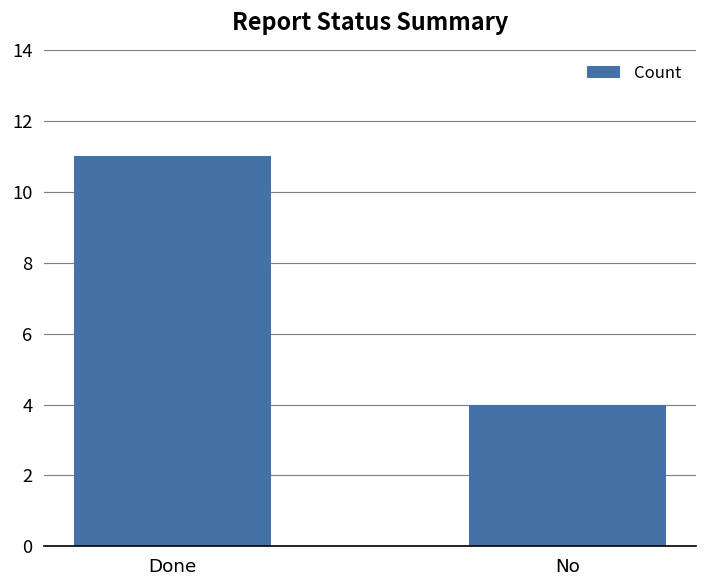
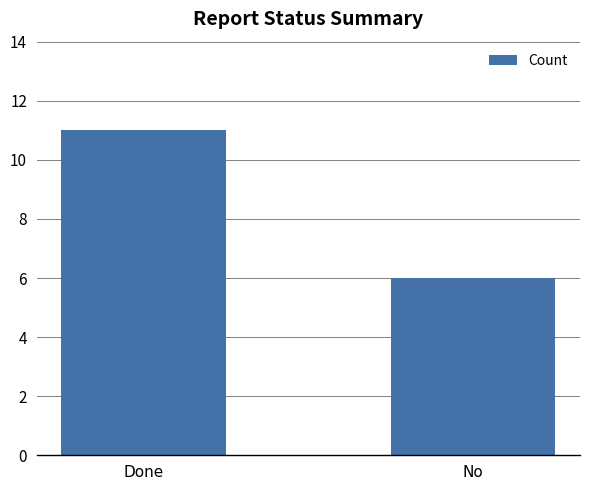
  {
    "Done": 11,
-   "No": 4
+   "No": 6
  }
